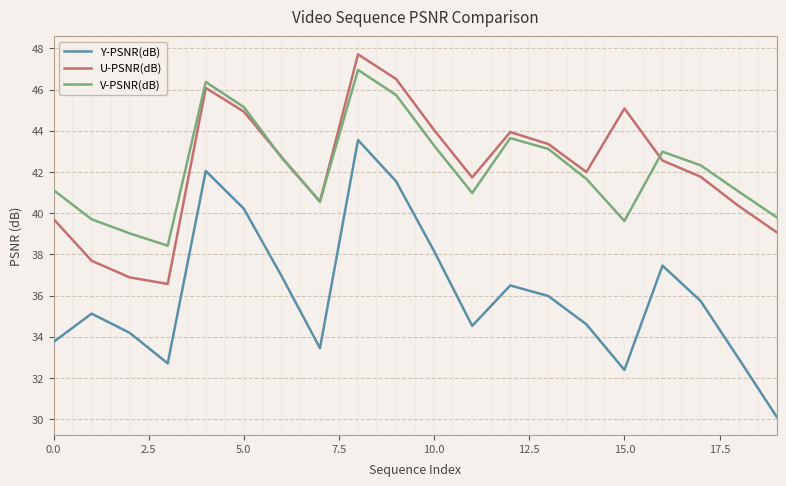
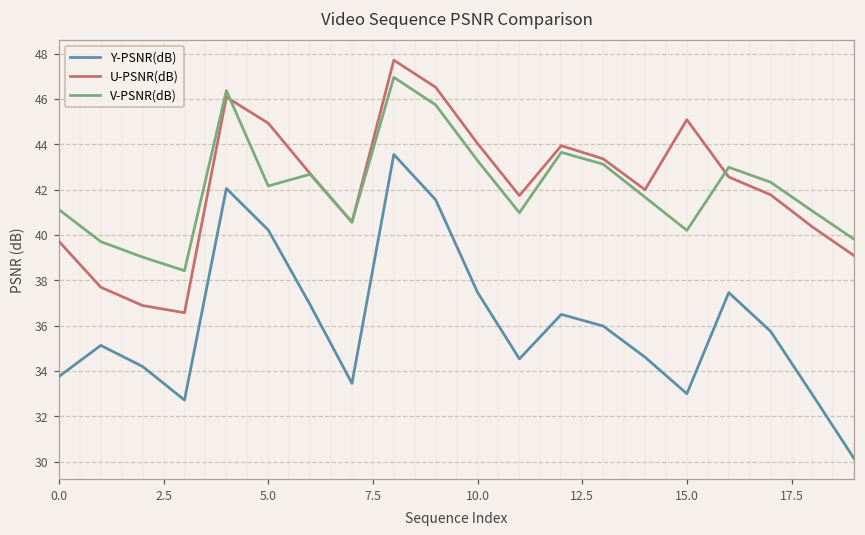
  {
    "Y-PSNR(dB)": {
      "0.0": 33.8,
      "5.0": 40.2,
-     "10.0": 38.2,
-     "15.0": 32.4
+     "10.0": 37.5,
+     "15.0": 33.0
    },
    "U-PSNR(dB)": {
      "0.0": 39.7,
      "5.0": 44.9,
      "10.0": 44.0,
      "15.0": 45.1
    },
    "V-PSNR(dB)": {
      "0.0": 41.1,
-     "5.0": 45.2,
+     "5.0": 42.2,
      "10.0": 43.3,
-     "15.0": 39.6
+     "15.0": 40.2
    }
  }
